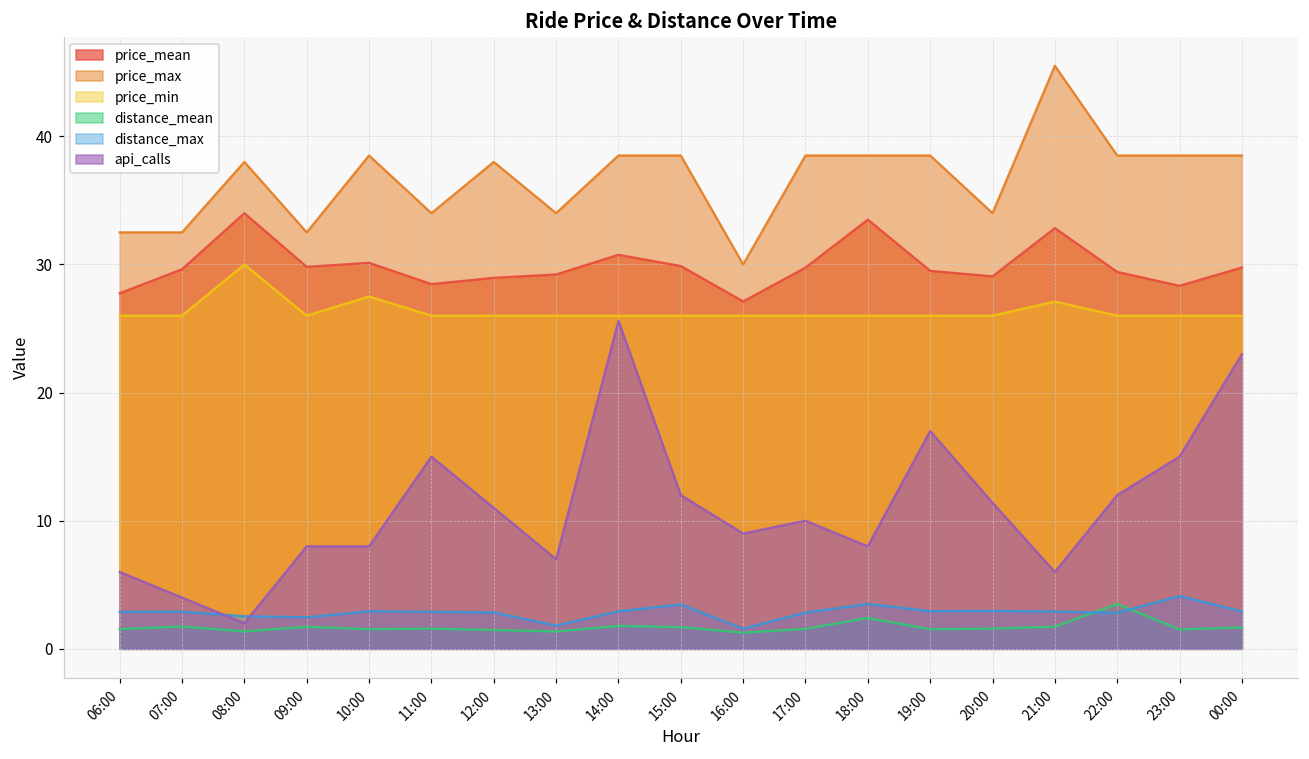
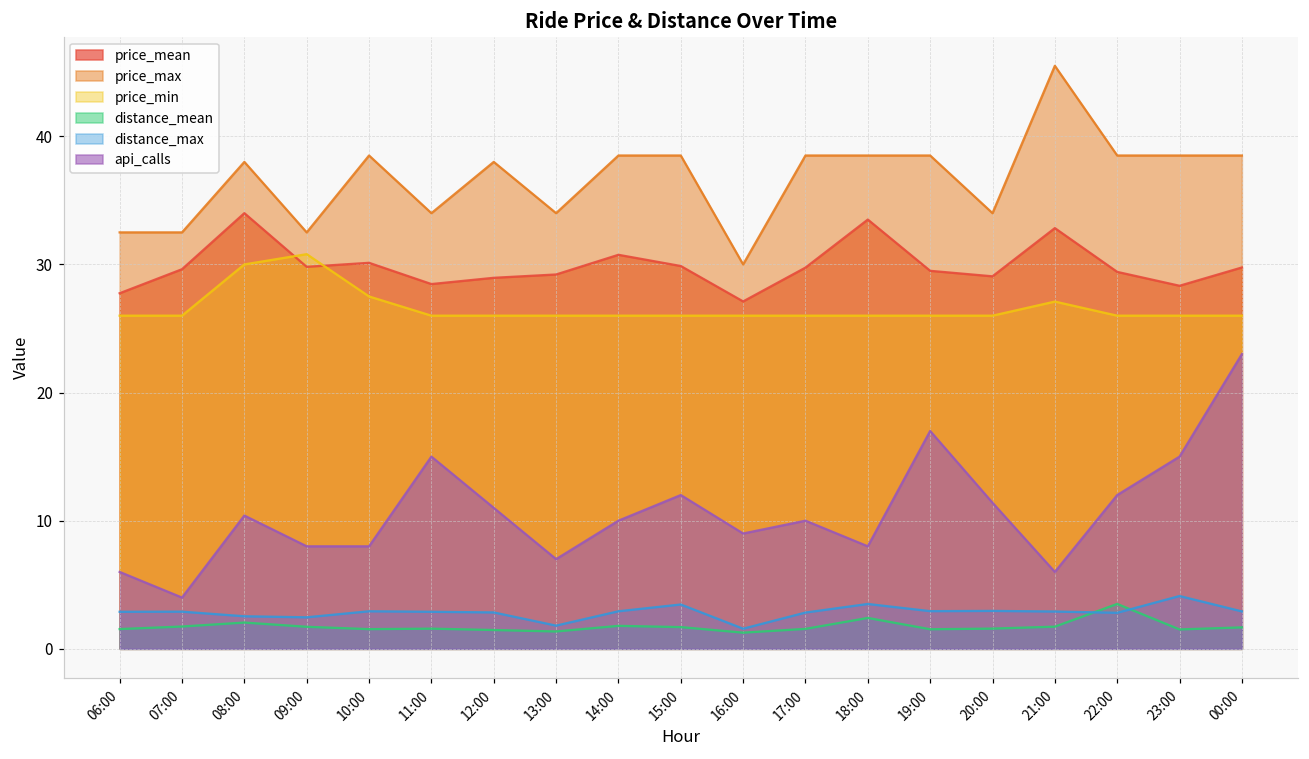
  {
    "price_min": {
      "06:00": 26.0,
      "07:00": 26.0,
      "08:00": 30.0,
-     "09:00": 26.0,
+     "09:00": 30.8,
      "10:00": 27.5,
      "11:00": 26.0,
      "12:00": 26.0,
      "13:00": 26.0,
      "14:00": 26.0,
      "15:00": 26.0,
      "16:00": 26.0,
      "17:00": 26.0,
      "18:00": 26.0,
      "19:00": 26.0,
      "20:00": 26.0,
      "21:00": 27.1,
      "22:00": 26.0,
      "23:00": 26.0,
      "00:00": 26.0
    },
    "distance_mean": {
      "06:00": 1.5,
      "07:00": 1.7,
-     "08:00": 1.4,
+     "08:00": 2.1,
      "09:00": 1.7,
      "10:00": 1.5,
      "11:00": 1.6,
      "12:00": 1.5,
      "13:00": 1.4,
      "14:00": 1.8,
      "15:00": 1.7,
      "16:00": 1.3,
      "17:00": 1.6,
      "18:00": 2.4,
      "19:00": 1.5,
      "20:00": 1.6,
      "21:00": 1.7,
      "22:00": 3.5,
      "23:00": 1.5,
      "00:00": 1.7
    },
    "distance_max": {
      "06:00": 2.9,
      "07:00": 2.9,
      "08:00": 2.5,
      "09:00": 2.5,
      "10:00": 2.9,
      "11:00": 2.9,
      "12:00": 2.8,
      "13:00": 1.8,
      "14:00": 2.9,
      "15:00": 3.5,
      "16:00": 1.6,
      "17:00": 2.8,
      "18:00": 3.5,
      "19:00": 2.9,
      "20:00": 3.0,
      "21:00": 2.9,
      "22:00": 2.8,
      "23:00": 4.1,
      "00:00": 2.9
    },
    "api_calls": {
      "06:00": 6.0,
      "07:00": 4.0,
-     "08:00": 2.0,
+     "08:00": 10.4,
      "09:00": 8.0,
      "10:00": 8.0,
      "11:00": 15.0,
      "12:00": 11.0,
      "13:00": 7.0,
-     "14:00": 25.6,
+     "14:00": 10.0,
      "15:00": 12.0,
      "16:00": 9.0,
      "17:00": 10.0,
      "18:00": 8.0,
      "19:00": 17.0,
      "20:00": 11.4,
      "21:00": 6.0,
      "22:00": 12.0,
      "23:00": 15.0,
      "00:00": 23.0
    }
  }
